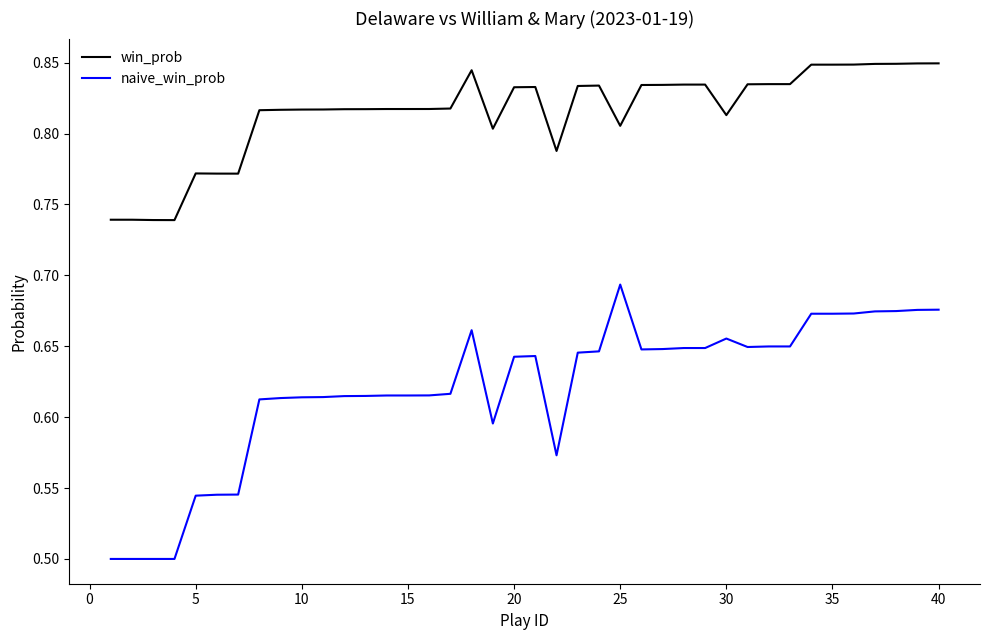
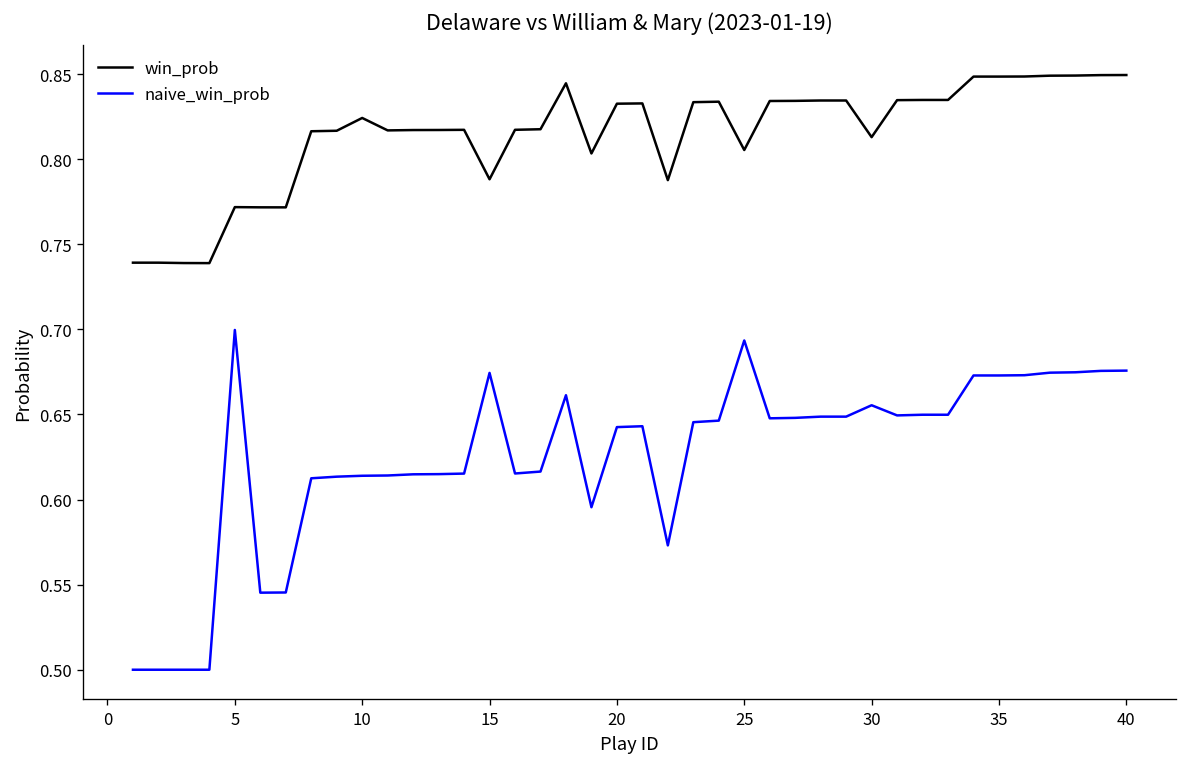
  {
    "win_prob": {
      "5": 0.772,
-     "10": 0.817,
-     "15": 0.817,
+     "10": 0.824,
+     "15": 0.788,
      "20": 0.833,
      "25": 0.805,
      "30": 0.813,
      "35": 0.849,
      "40": 0.849
    },
    "naive_win_prob": {
-     "5": 0.545,
+     "5": 0.700,
      "10": 0.614,
-     "15": 0.615,
+     "15": 0.674,
      "20": 0.643,
      "25": 0.693,
      "30": 0.655,
      "35": 0.673,
      "40": 0.676
    }
  }
